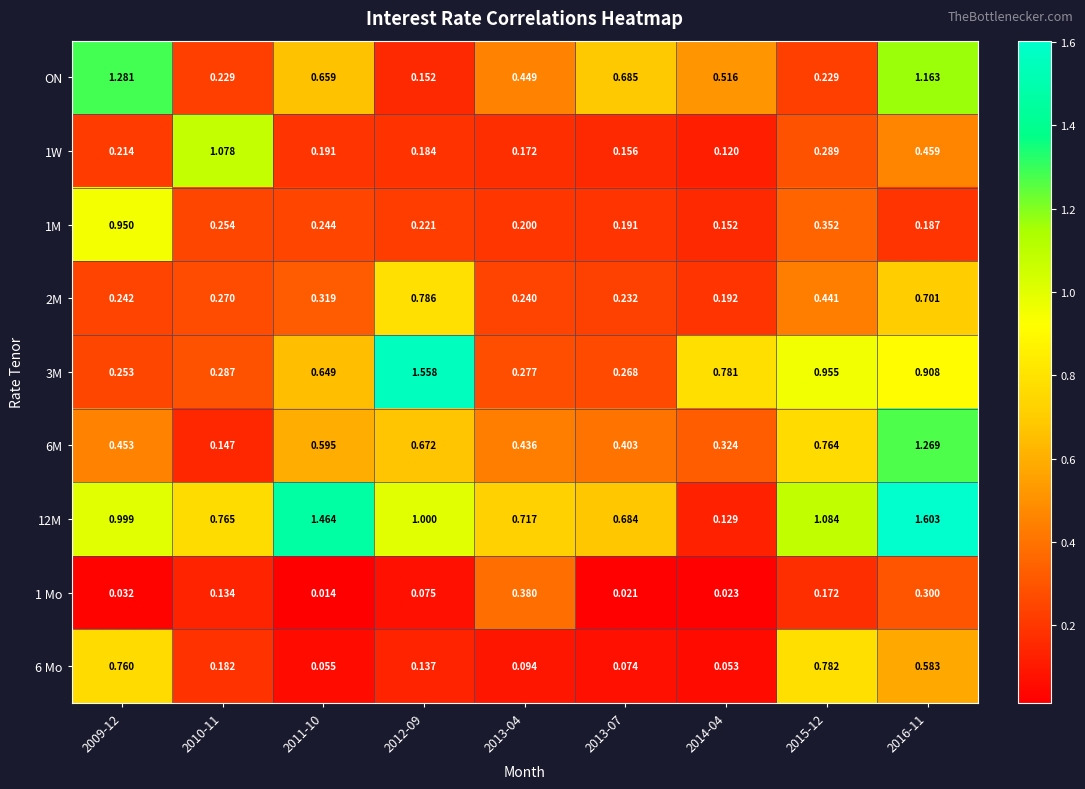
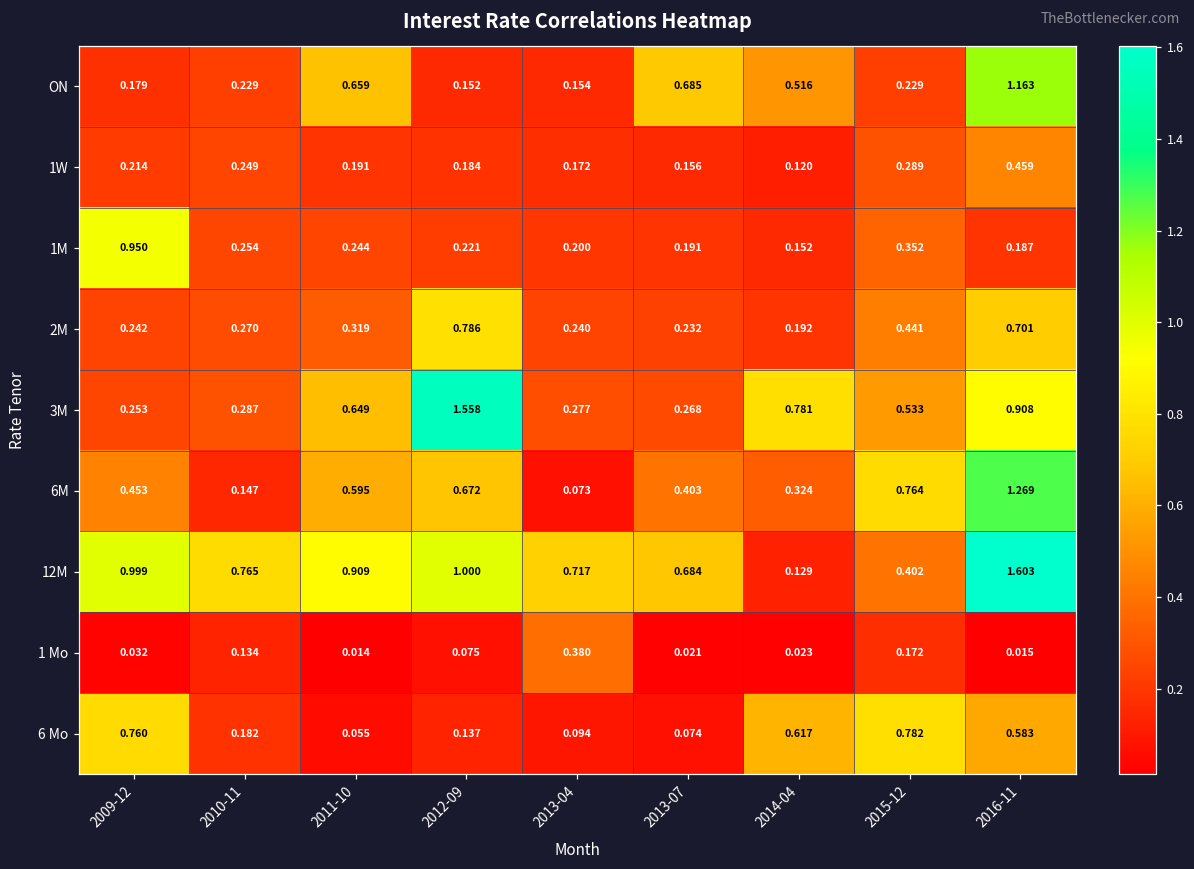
  {
    "ON": {
-     "2009-12": 1.281,
+     "2009-12": 0.179,
      "2010-11": 0.229,
      "2011-10": 0.659,
      "2012-09": 0.152,
-     "2013-04": 0.449,
+     "2013-04": 0.154,
      "2013-07": 0.685,
      "2014-04": 0.516,
      "2015-12": 0.229,
      "2016-11": 1.163
    },
    "1W": {
      "2009-12": 0.214,
-     "2010-11": 1.078,
+     "2010-11": 0.249,
      "2011-10": 0.191,
      "2012-09": 0.184,
      "2013-04": 0.172,
      "2013-07": 0.156,
      "2014-04": 0.120,
      "2015-12": 0.289,
      "2016-11": 0.459
    },
    "1M": {
      "2009-12": 0.950,
      "2010-11": 0.254,
      "2011-10": 0.244,
      "2012-09": 0.221,
      "2013-04": 0.200,
      "2013-07": 0.191,
      "2014-04": 0.152,
      "2015-12": 0.352,
      "2016-11": 0.187
    },
    "2M": {
      "2009-12": 0.242,
      "2010-11": 0.270,
      "2011-10": 0.319,
      "2012-09": 0.786,
      "2013-04": 0.240,
      "2013-07": 0.232,
      "2014-04": 0.192,
      "2015-12": 0.441,
      "2016-11": 0.701
    },
    "3M": {
      "2009-12": 0.253,
      "2010-11": 0.287,
      "2011-10": 0.649,
      "2012-09": 1.558,
      "2013-04": 0.277,
      "2013-07": 0.268,
      "2014-04": 0.781,
-     "2015-12": 0.955,
+     "2015-12": 0.533,
      "2016-11": 0.908
    },
    "6M": {
      "2009-12": 0.453,
      "2010-11": 0.147,
      "2011-10": 0.595,
      "2012-09": 0.672,
-     "2013-04": 0.436,
+     "2013-04": 0.073,
      "2013-07": 0.403,
      "2014-04": 0.324,
      "2015-12": 0.764,
      "2016-11": 1.269
    },
    "12M": {
      "2009-12": 0.999,
      "2010-11": 0.765,
-     "2011-10": 1.464,
+     "2011-10": 0.909,
      "2012-09": 1.000,
      "2013-04": 0.717,
      "2013-07": 0.684,
      "2014-04": 0.129,
-     "2015-12": 1.084,
+     "2015-12": 0.402,
      "2016-11": 1.603
    },
    "1 Mo": {
      "2009-12": 0.032,
      "2010-11": 0.134,
      "2011-10": 0.014,
      "2012-09": 0.075,
      "2013-04": 0.380,
      "2013-07": 0.021,
      "2014-04": 0.023,
      "2015-12": 0.172,
-     "2016-11": 0.300
+     "2016-11": 0.015
    },
    "6 Mo": {
      "2009-12": 0.760,
      "2010-11": 0.182,
      "2011-10": 0.055,
      "2012-09": 0.137,
      "2013-04": 0.094,
      "2013-07": 0.074,
-     "2014-04": 0.053,
+     "2014-04": 0.617,
      "2015-12": 0.782,
      "2016-11": 0.583
    }
  }
